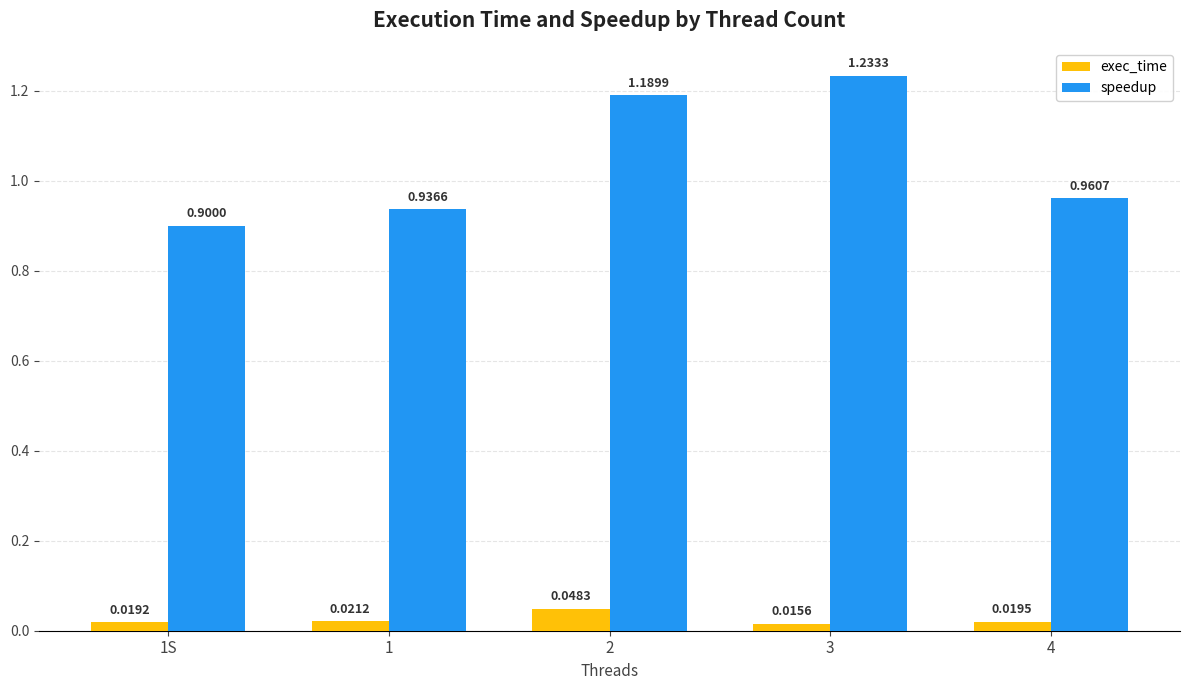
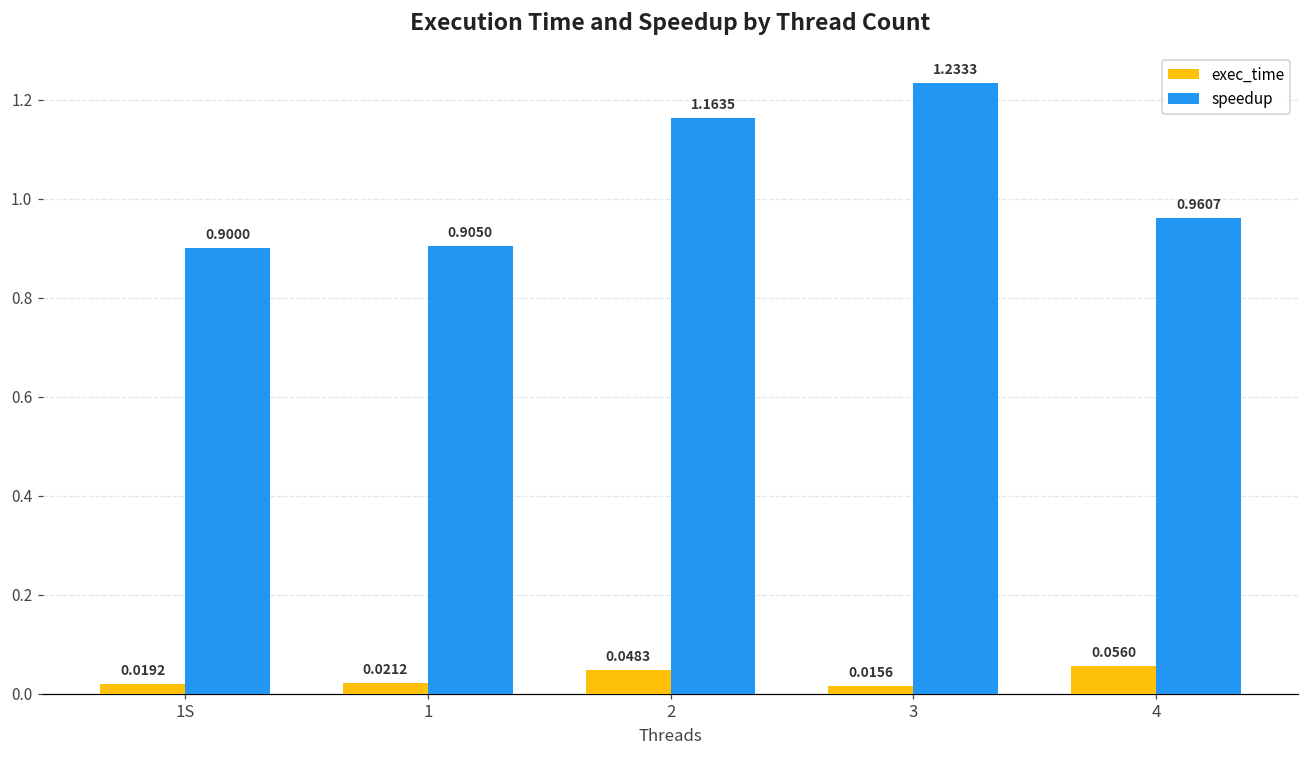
  {
    "exec_time": {
      "1S": 0.0192,
      "1": 0.0212,
      "2": 0.0483,
      "3": 0.0156,
-     "4": 0.0195
+     "4": 0.0560
    },
    "speedup": {
      "1S": 0.9000,
-     "1": 0.9366,
-     "2": 1.1899,
+     "1": 0.9050,
+     "2": 1.1635,
      "3": 1.2333,
      "4": 0.9607
    }
  }
